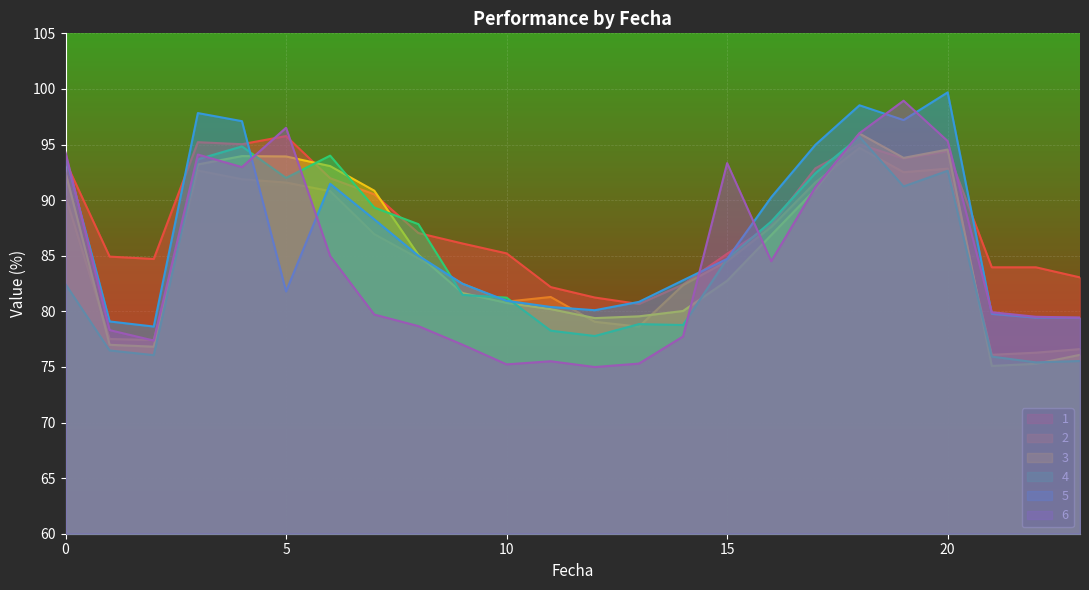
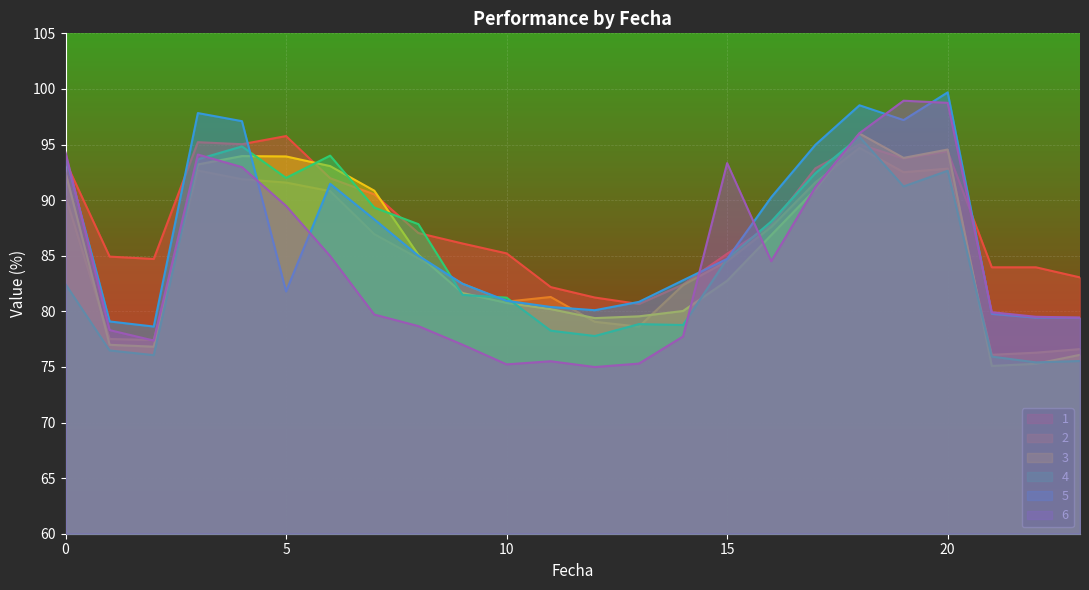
  {
    "4": {
      "0": 82.4,
      "5": 92.0,
      "10": 81.2
    },
    "5": {
      "0": 94.0,
      "5": 81.8,
      "20": 99.7
    },
    "6": {
      "0": 94.3,
-     "5": 96.5,
+     "5": 89.5,
      "10": 75.2,
      "15": 93.3,
-     "20": 95.3
+     "20": 98.8
    }
  }
